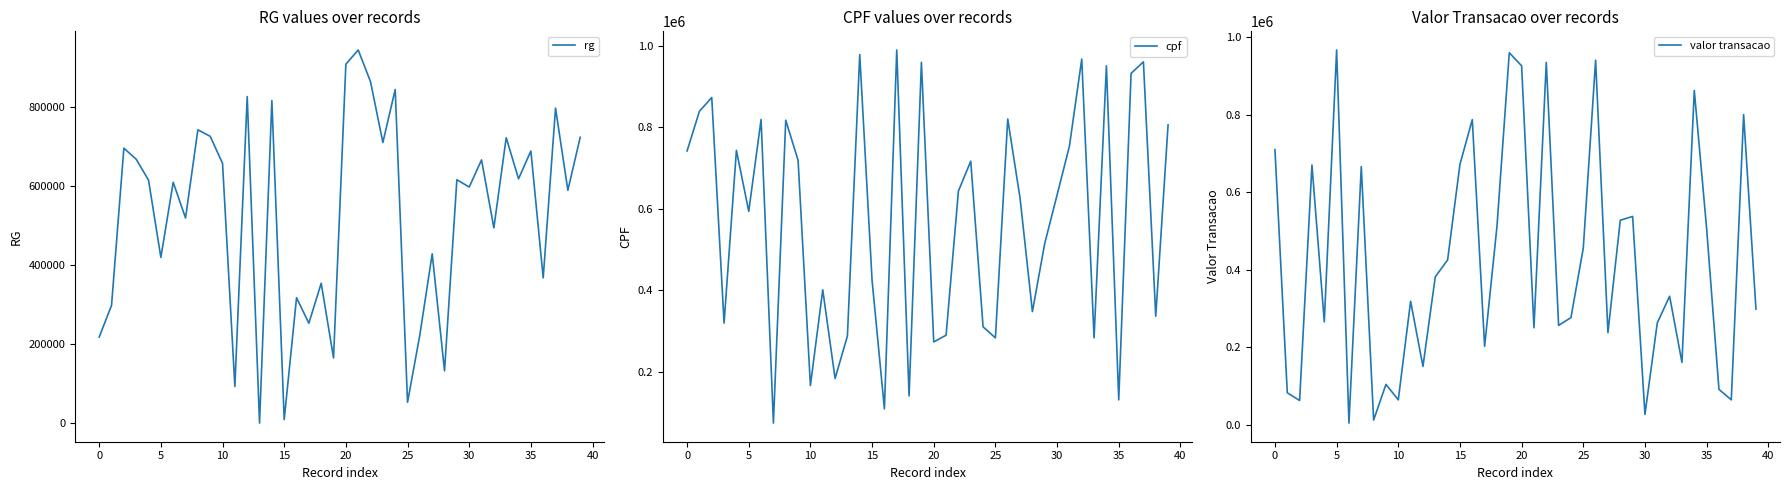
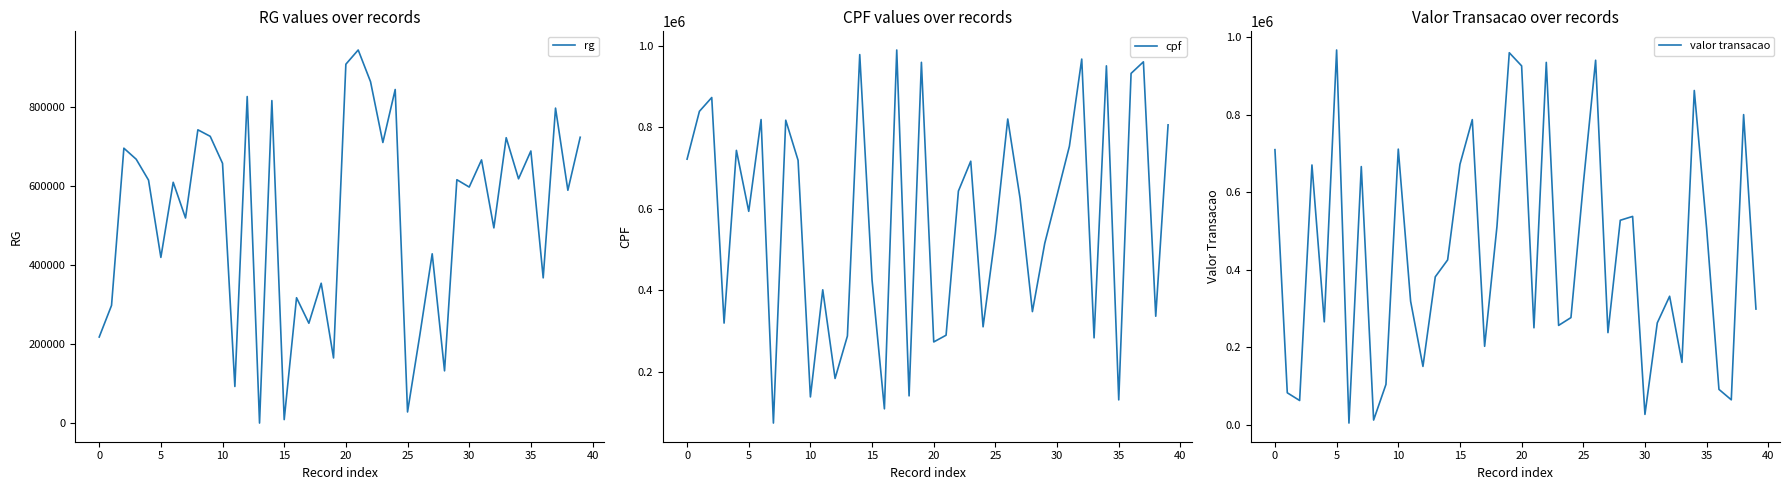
  {
    "RG values over records": {
      "0": 220000,
      "5": 420000,
      "10": 660000,
      "15": 10000,
      "20": 910000,
-     "25": 50000,
+     "25": 30000,
      "30": 600000,
      "35": 690000
    },
    "CPF values over records": {
-     "0": 740000,
+     "0": 720000,
      "5": 590000,
-     "10": 170000,
+     "10": 140000,
      "15": 420000,
      "20": 270000,
-     "25": 280000,
+     "25": 540000,
      "30": 630000,
      "35": 130000
    },
    "Valor Transacao over records": {
      "0": 710000,
      "5": 970000,
-     "10": 60000,
+     "10": 710000,
      "15": 670000,
      "20": 930000,
-     "25": 460000,
+     "25": 620000,
      "30": 30000,
      "35": 510000
    }
  }
